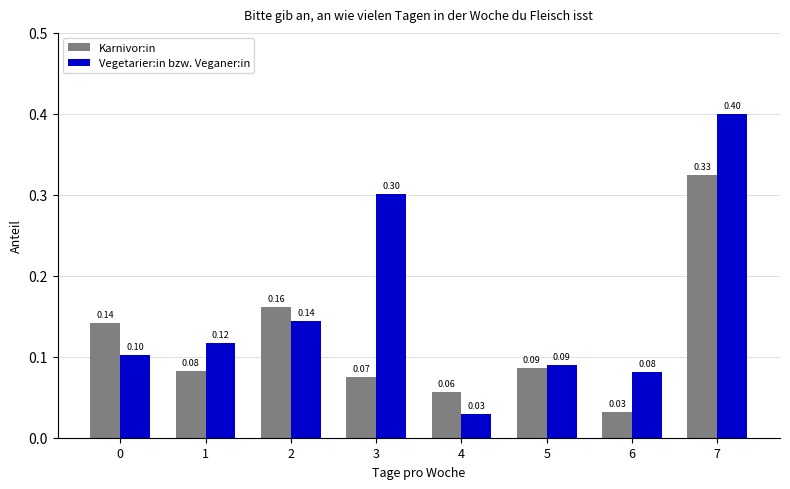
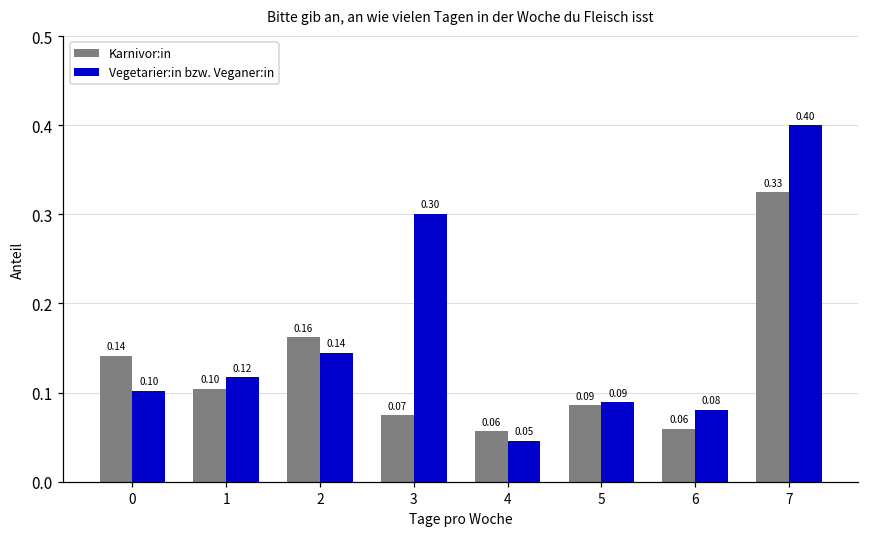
  {
    "Karnivor:in": {
      "0": 0.14,
-     "1": 0.08,
+     "1": 0.10,
      "2": 0.16,
      "3": 0.07,
      "4": 0.06,
      "5": 0.09,
-     "6": 0.03,
+     "6": 0.06,
      "7": 0.33
    },
    "Vegetarier:in bzw. Veganer:in": {
      "0": 0.10,
      "1": 0.12,
      "2": 0.14,
      "3": 0.30,
-     "4": 0.03,
+     "4": 0.05,
      "5": 0.09,
      "6": 0.08,
      "7": 0.40
    }
  }
